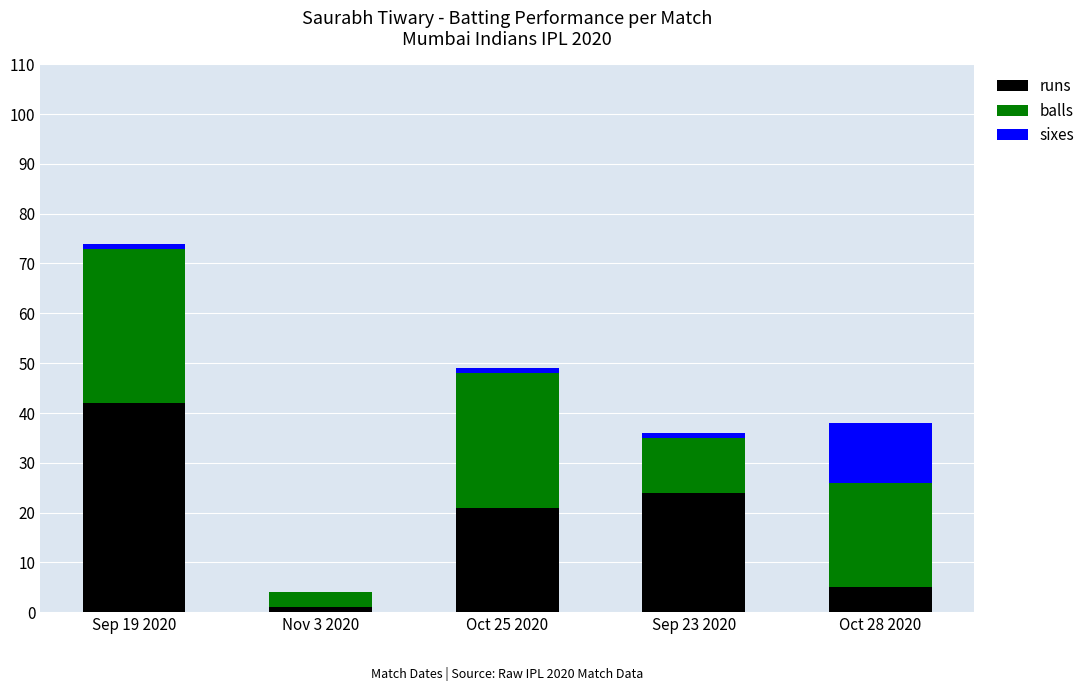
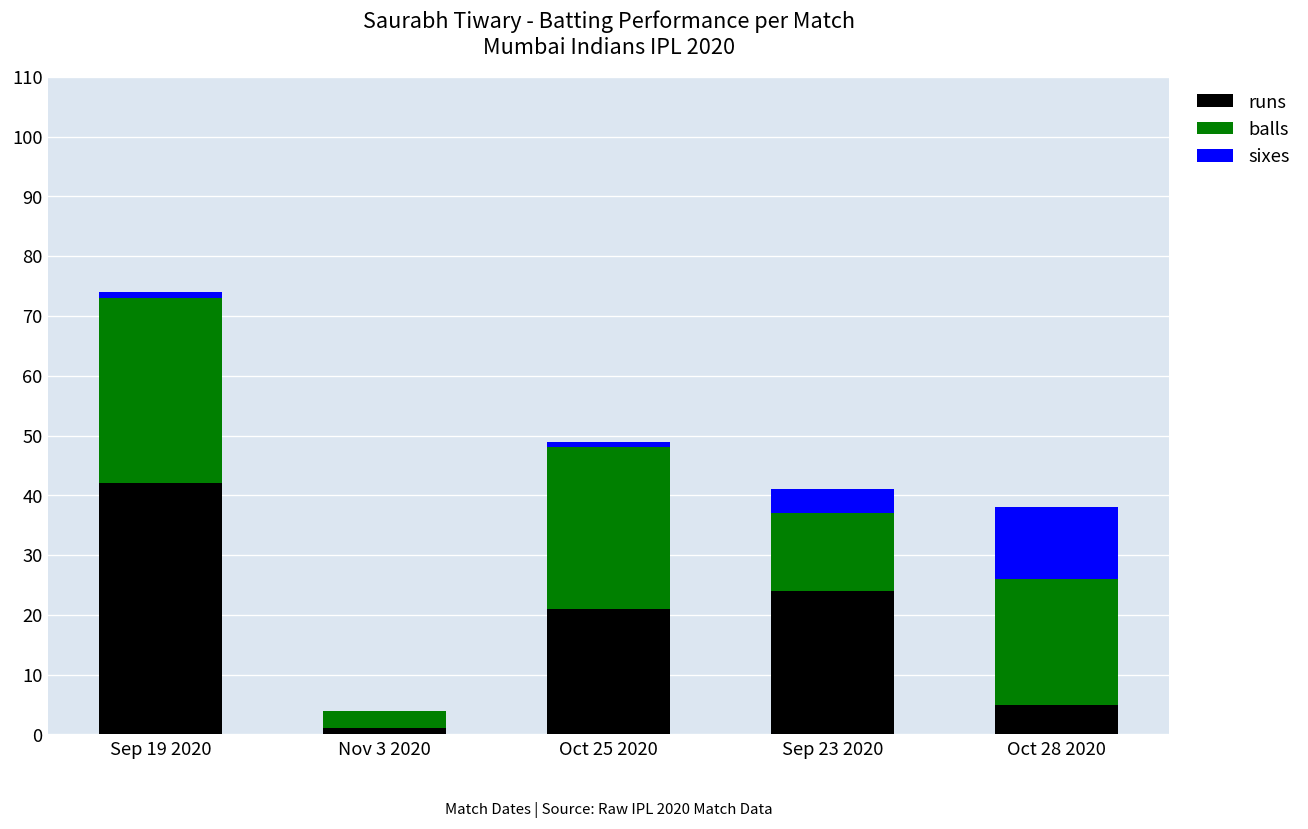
  {
    "runs": {
      "Sep 19 2020": 42,
      "Nov 3 2020": 1,
      "Oct 25 2020": 21,
      "Sep 23 2020": 24,
      "Oct 28 2020": 5
    },
    "balls": {
      "Sep 19 2020": 31,
      "Nov 3 2020": 3,
      "Oct 25 2020": 27,
-     "Sep 23 2020": 11,
+     "Sep 23 2020": 13,
      "Oct 28 2020": 21
    },
    "sixes": {
      "Sep 19 2020": 1,
      "Nov 3 2020": 0,
      "Oct 25 2020": 1,
-     "Sep 23 2020": 1,
+     "Sep 23 2020": 4,
      "Oct 28 2020": 12
    }
  }
